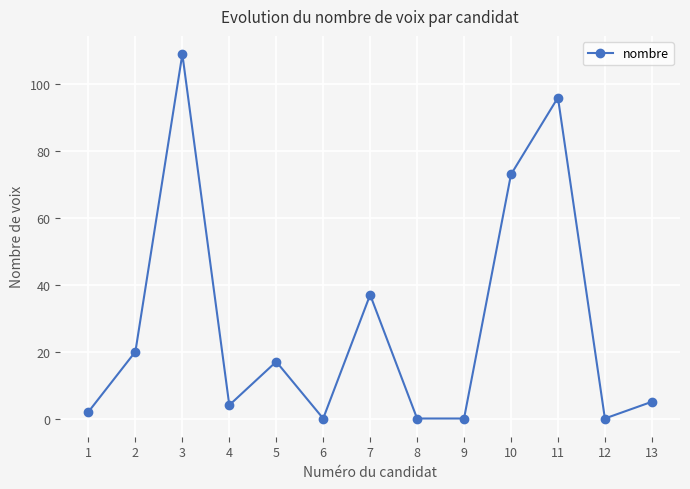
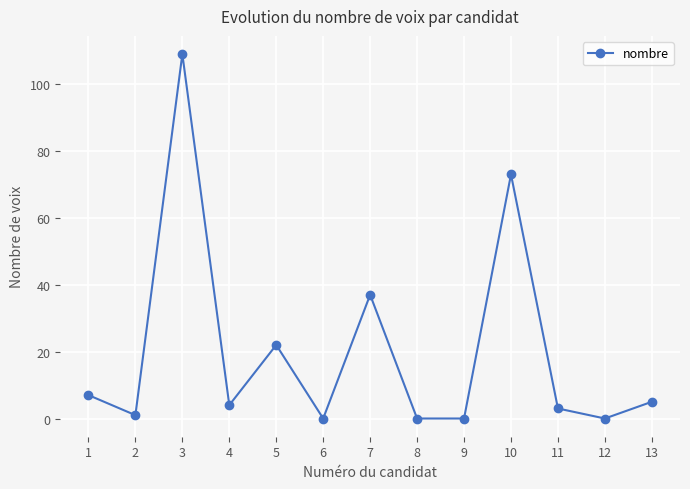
  {
-   "1": 2,
-   "2": 20,
+   "1": 7,
+   "2": 1,
    "3": 109,
    "4": 4,
-   "5": 17,
+   "5": 22,
    "6": 0,
    "7": 37,
    "8": 0,
    "9": 0,
    "10": 73,
-   "11": 96,
+   "11": 3,
    "12": 0,
    "13": 5
  }
